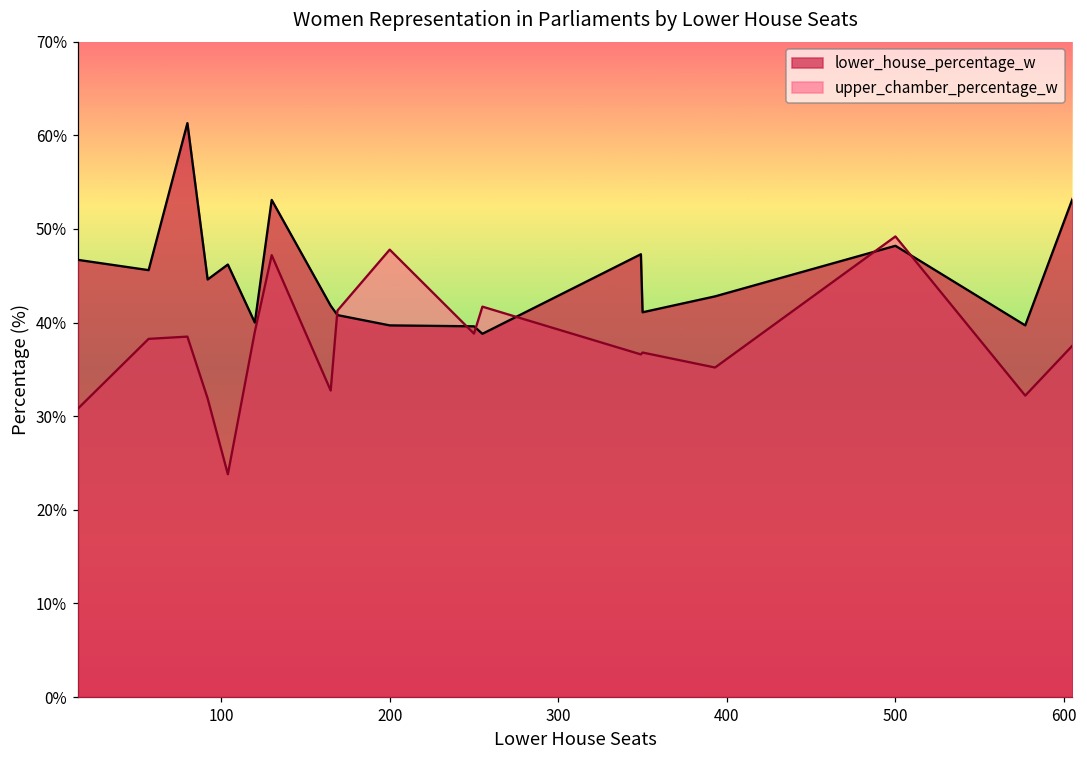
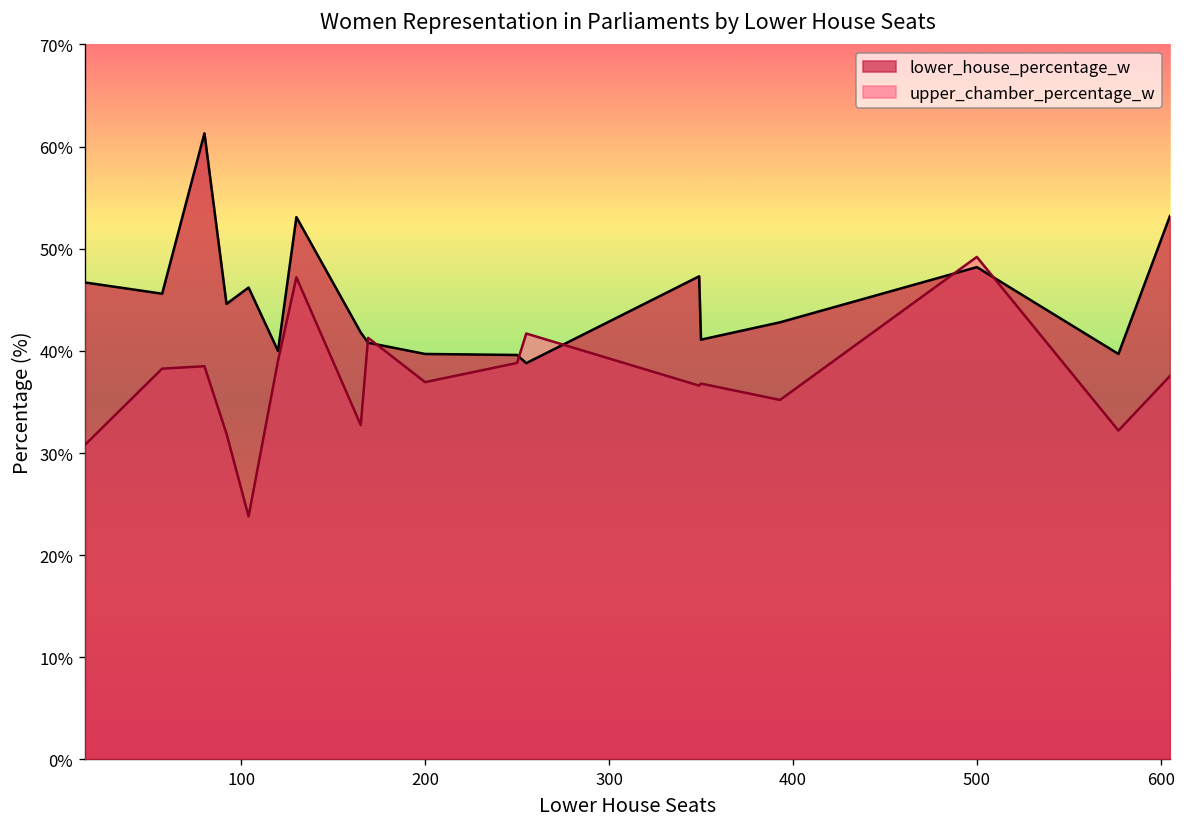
  {
    "lower_house_percentage_w": {
      "200": "40%",
      "500": "48%"
    },
    "upper_chamber_percentage_w": {
-     "200": "48%",
+     "200": "37%",
      "500": "49%"
    }
  }
